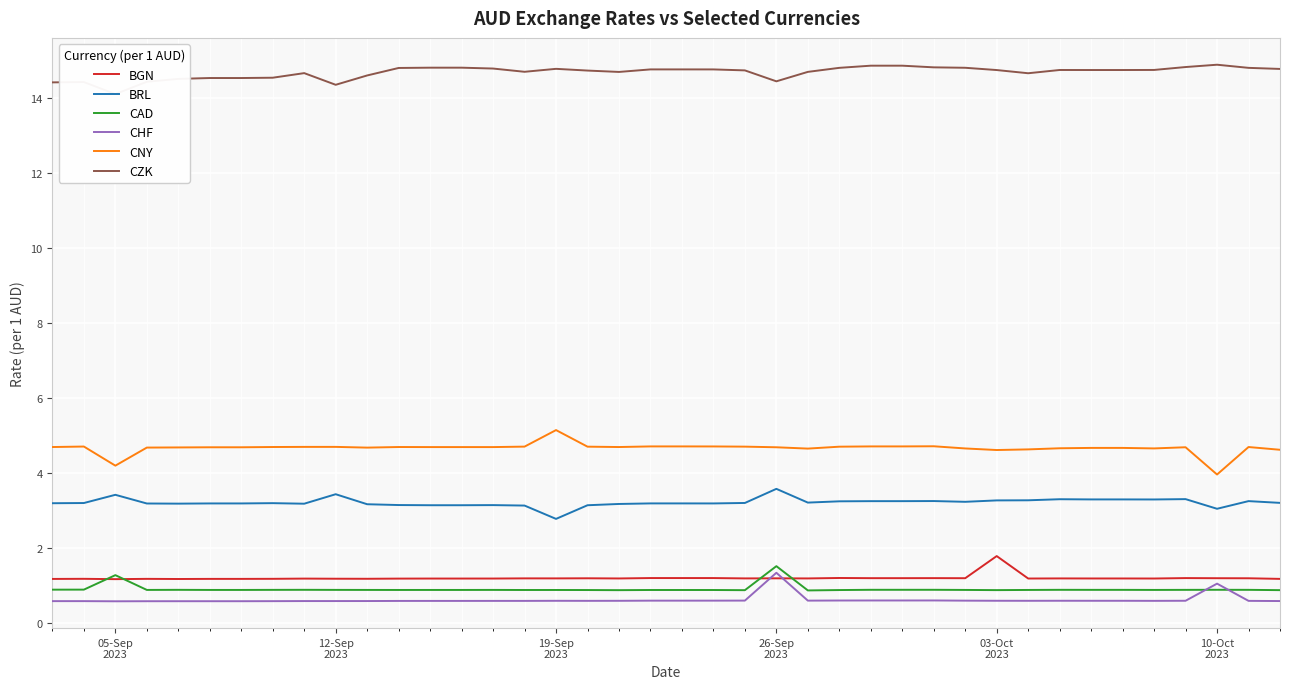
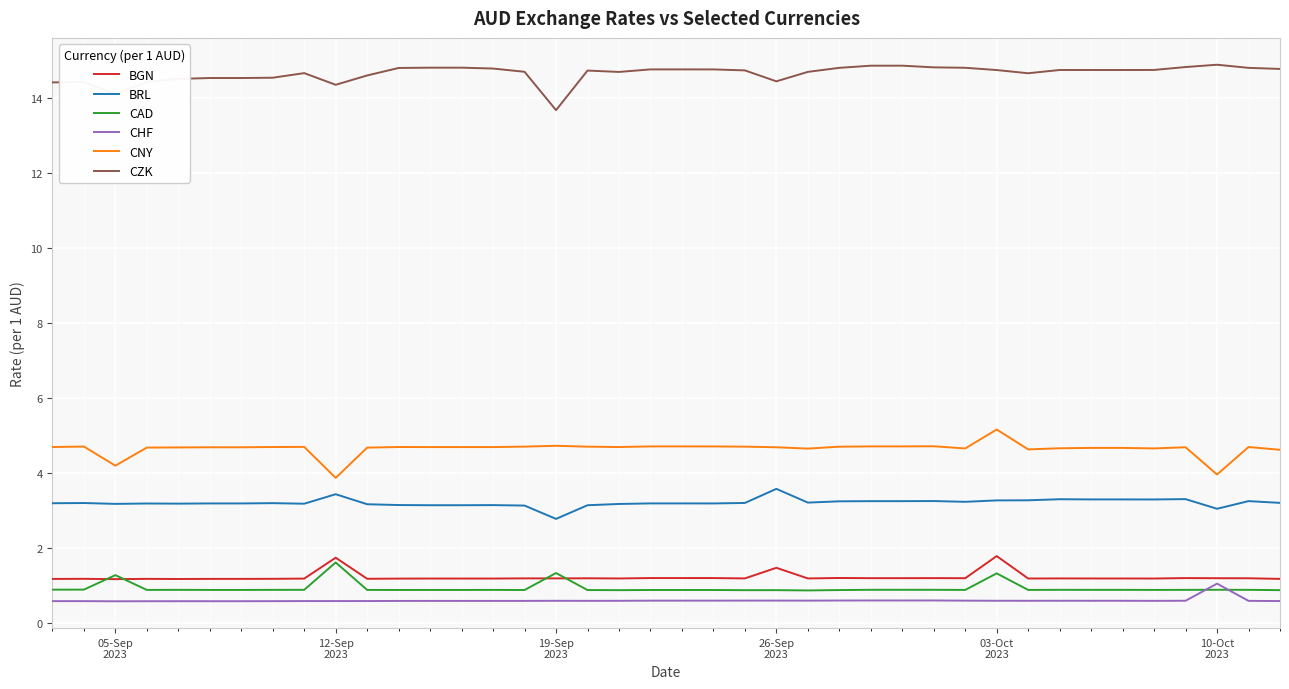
  {
    "BGN": {
      "05-Sep 2023": 1.2,
-     "12-Sep 2023": 1.2,
+     "12-Sep 2023": 1.7,
      "19-Sep 2023": 1.2,
-     "26-Sep 2023": 1.2,
+     "26-Sep 2023": 1.5,
      "03-Oct 2023": 1.8,
      "10-Oct 2023": 1.2
    },
    "BRL": {
-     "05-Sep 2023": 3.4,
+     "05-Sep 2023": 3.2,
      "12-Sep 2023": 3.4,
      "19-Sep 2023": 2.8,
      "26-Sep 2023": 3.6,
      "03-Oct 2023": 3.3,
      "10-Oct 2023": 3.0
    },
    "CAD": {
      "05-Sep 2023": 1.3,
-     "12-Sep 2023": 0.9,
-     "19-Sep 2023": 0.9,
-     "26-Sep 2023": 1.5,
-     "03-Oct 2023": 0.9,
+     "12-Sep 2023": 1.6,
+     "19-Sep 2023": 1.3,
+     "26-Sep 2023": 0.9,
+     "03-Oct 2023": 1.3,
      "10-Oct 2023": 0.9
    },
    "CHF": {
      "05-Sep 2023": 0.6,
      "12-Sep 2023": 0.6,
      "19-Sep 2023": 0.6,
-     "26-Sep 2023": 1.3,
+     "26-Sep 2023": 0.6,
      "03-Oct 2023": 0.6,
      "10-Oct 2023": 1.0
    },
    "CNY": {
      "05-Sep 2023": 4.2,
-     "12-Sep 2023": 4.7,
-     "19-Sep 2023": 5.1,
+     "12-Sep 2023": 3.9,
+     "19-Sep 2023": 4.7,
      "26-Sep 2023": 4.7,
-     "03-Oct 2023": 4.6,
+     "03-Oct 2023": 5.2,
      "10-Oct 2023": 4.0
    },
    "CZK": {
      "12-Sep 2023": 14.3,
-     "19-Sep 2023": 14.8,
+     "19-Sep 2023": 13.7,
      "26-Sep 2023": 14.4,
      "03-Oct 2023": 14.7,
      "10-Oct 2023": 14.9
    }
  }
